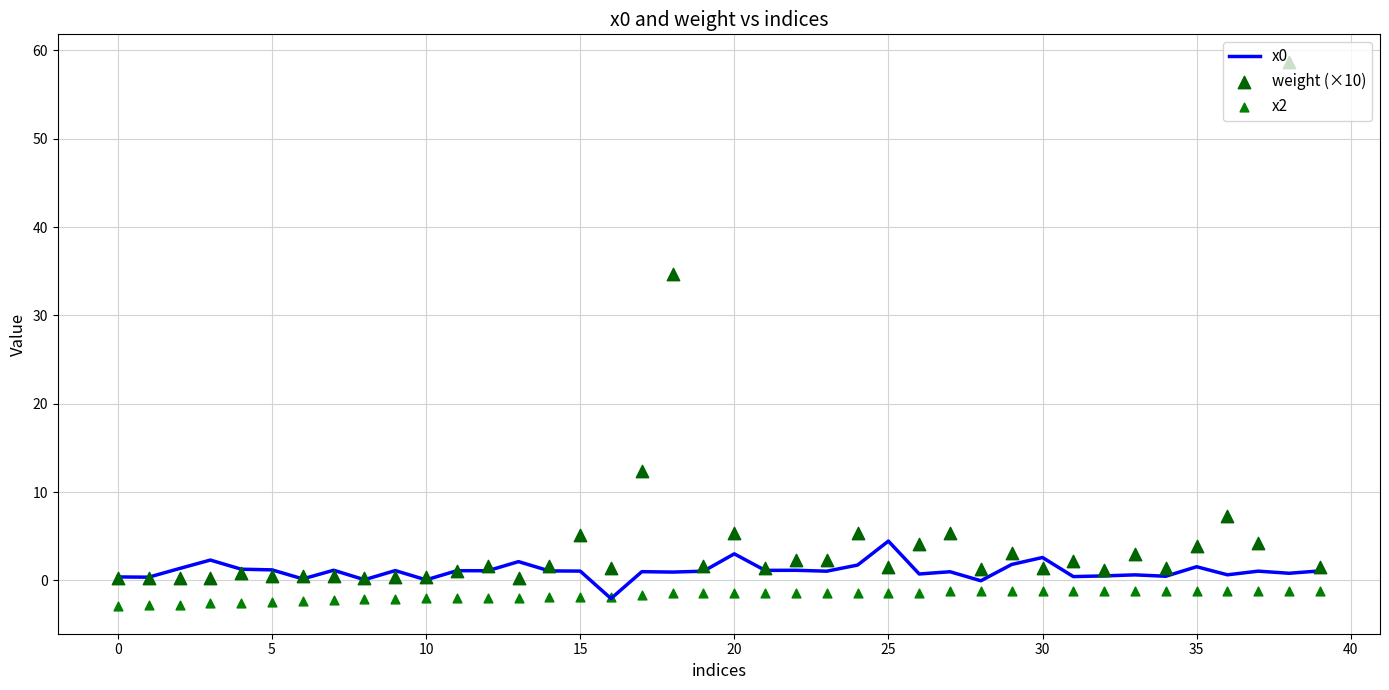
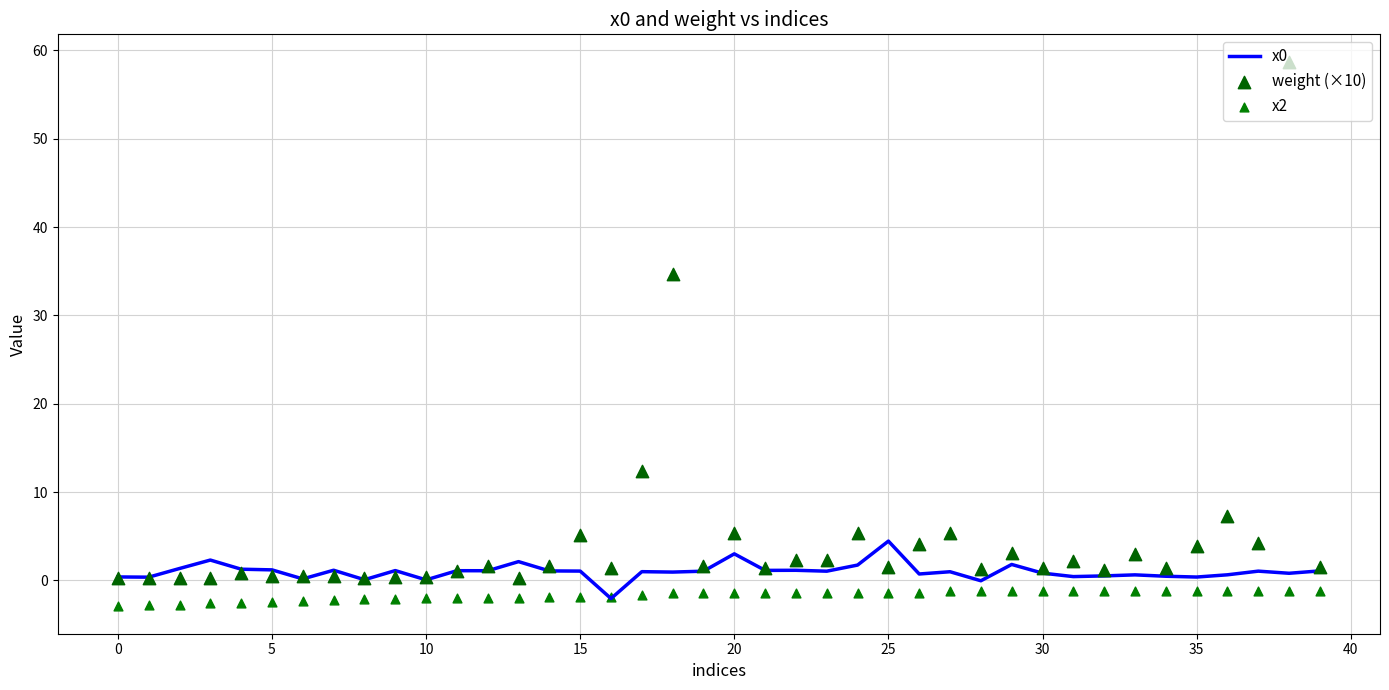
  {
    "x0": {
      "5": 1,
      "10": 0,
      "15": 1,
      "20": 3,
      "25": 4,
-     "30": 3,
-     "35": 2
+     "30": 1,
+     "35": 0
    }
  }
